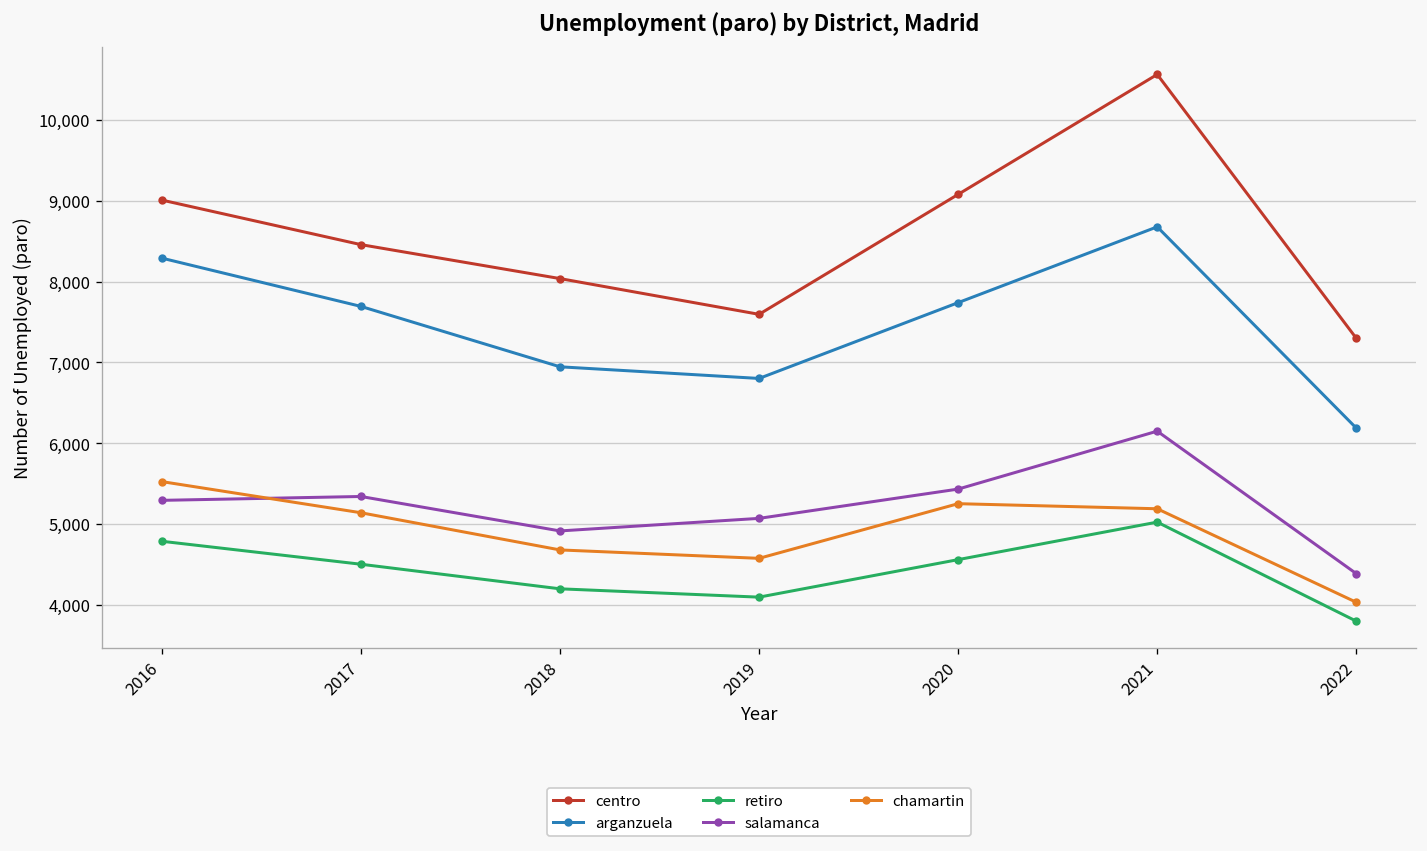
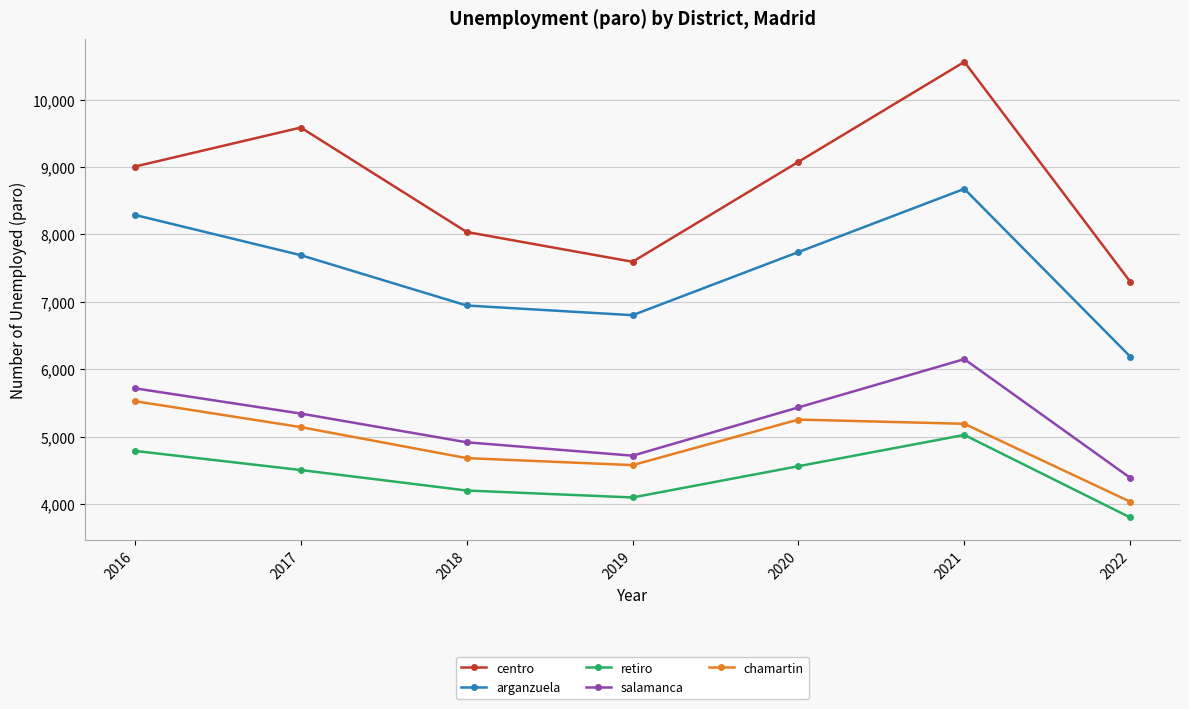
  {
    "centro": {
      "2016": "9,000",
-     "2017": "8,500",
+     "2017": "9,600",
      "2018": "8,000",
      "2019": "7,600",
      "2020": "9,100",
      "2021": "10,600",
      "2022": "7,300"
    },
    "arganzuela": {
      "2016": "8,300",
      "2017": "7,700",
      "2018": "6,900",
      "2019": "6,800",
      "2020": "7,700",
      "2021": "8,700",
      "2022": "6,200"
    },
    "retiro": {
      "2016": "4,800",
      "2017": "4,500",
      "2018": "4,200",
      "2019": "4,100",
      "2020": "4,600",
      "2021": "5,000",
      "2022": "3,800"
    },
    "salamanca": {
-     "2016": "5,300",
+     "2016": "5,700",
      "2017": "5,300",
      "2018": "4,900",
-     "2019": "5,100",
+     "2019": "4,700",
      "2020": "5,400",
      "2021": "6,200",
      "2022": "4,400"
    },
    "chamartin": {
      "2016": "5,500",
      "2017": "5,100",
      "2018": "4,700",
      "2019": "4,600",
      "2020": "5,300",
      "2021": "5,200",
      "2022": "4,000"
    }
  }
